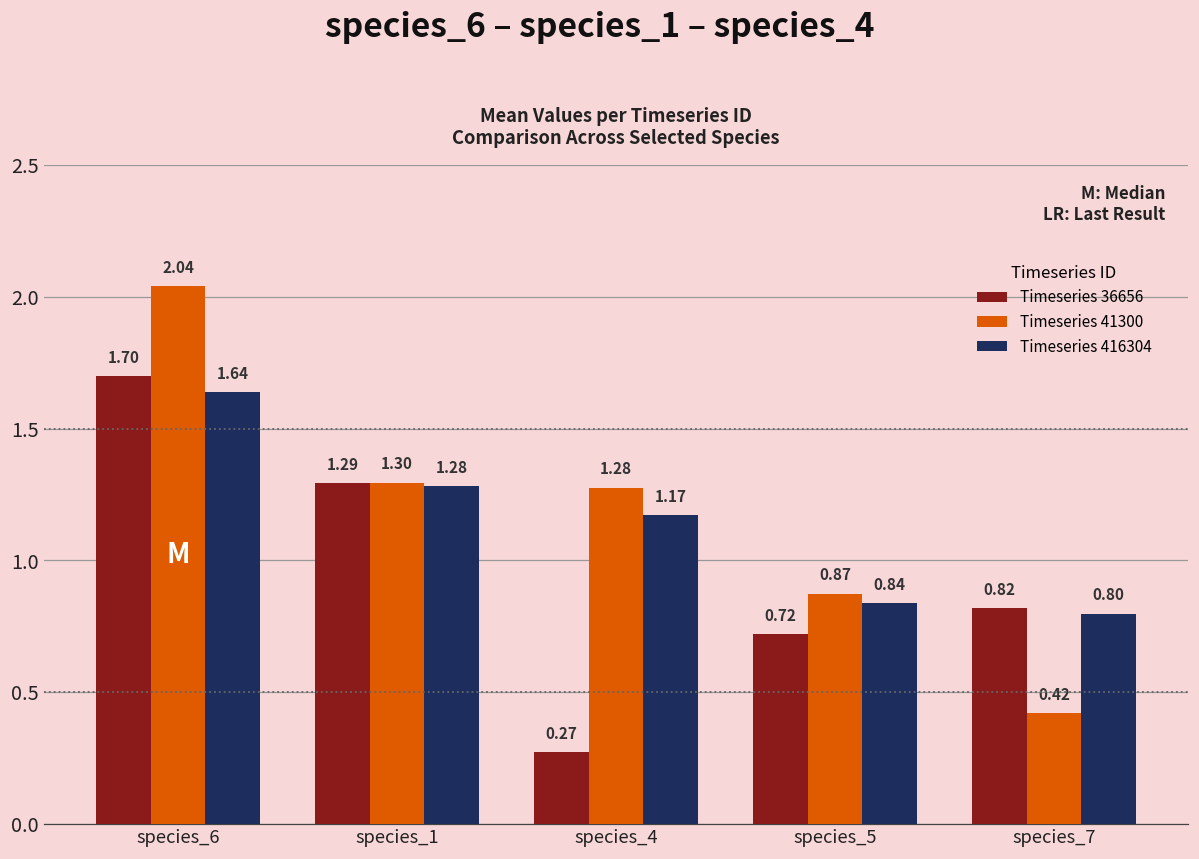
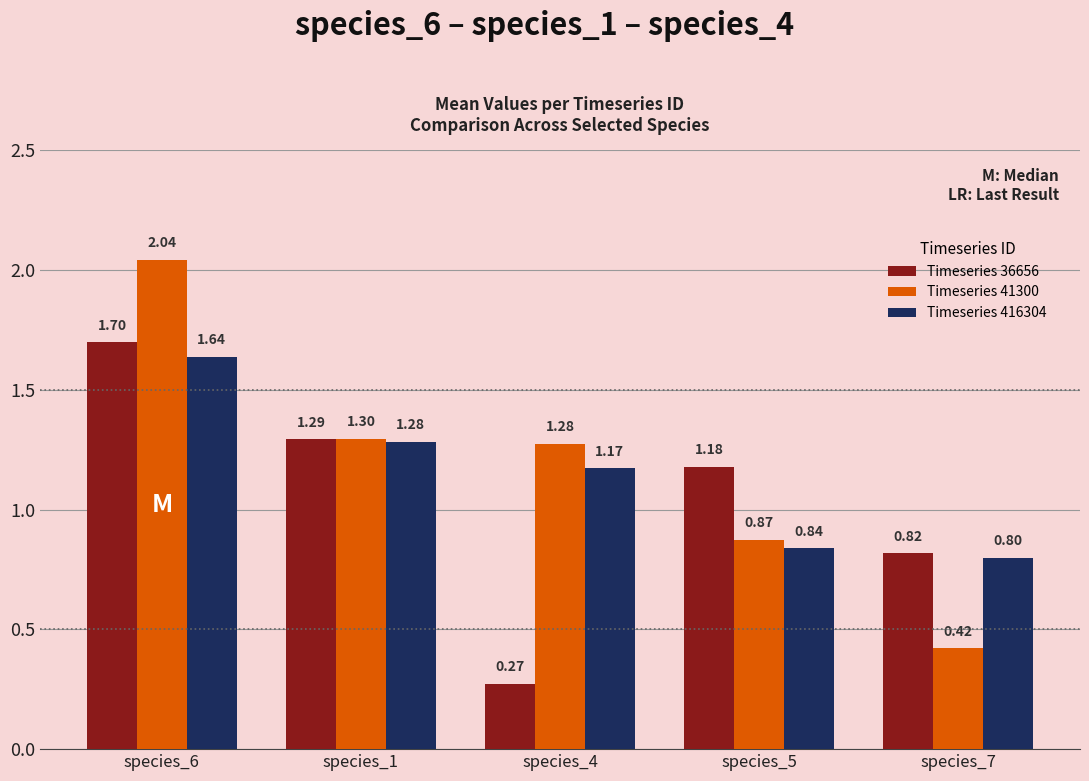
  {
    "Timeseries 36656": {
      "species_6": 1.70,
      "species_1": 1.29,
      "species_4": 0.27,
-     "species_5": 0.72,
+     "species_5": 1.18,
      "species_7": 0.82
    },
    "Timeseries 41300": {
      "species_6": 2.04,
      "species_1": 1.30,
      "species_4": 1.28,
      "species_5": 0.87,
      "species_7": 0.42
    },
    "Timeseries 416304": {
      "species_6": 1.64,
      "species_1": 1.28,
      "species_4": 1.17,
      "species_5": 0.84,
      "species_7": 0.80
    }
  }
